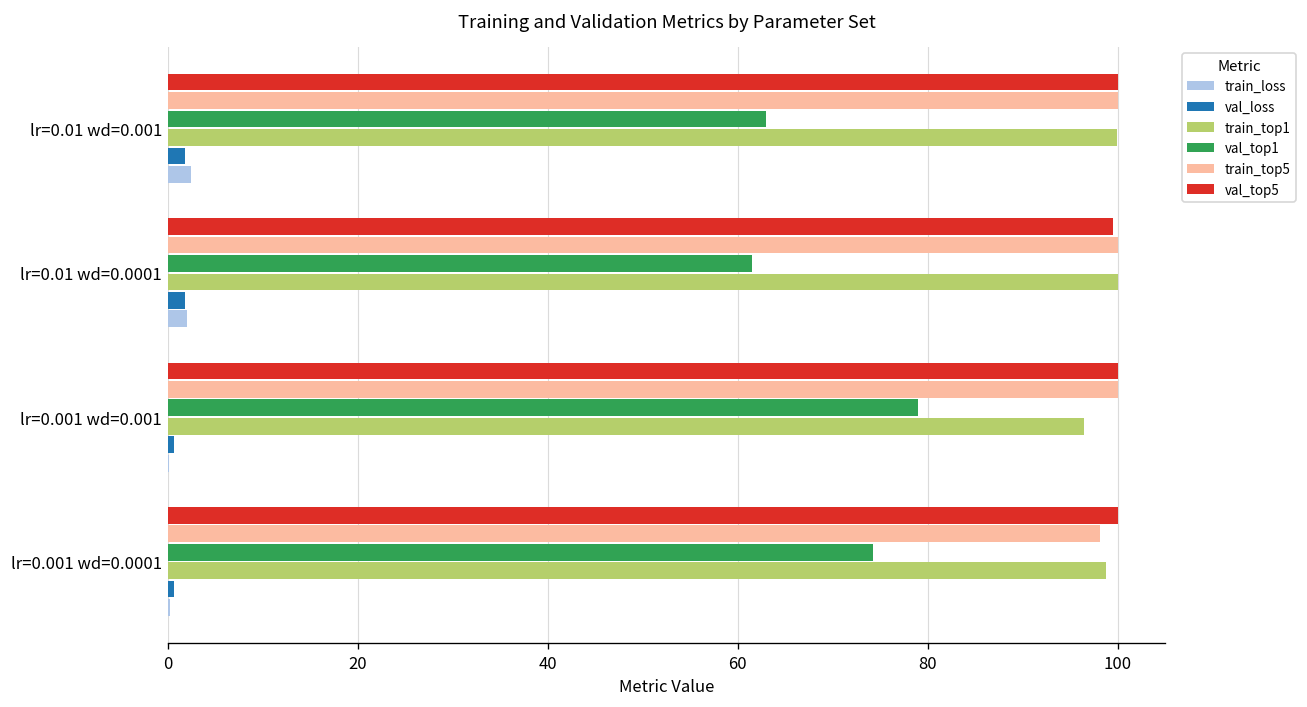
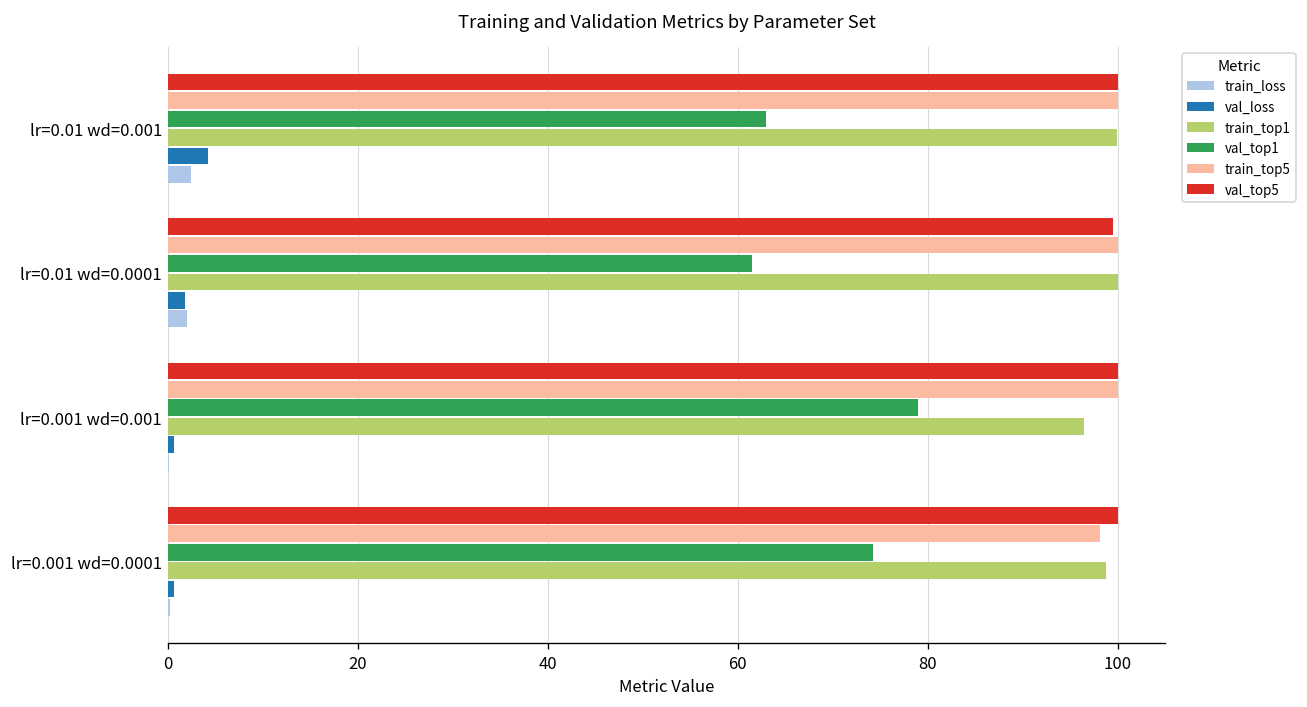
  {
    "train_loss": {
      "lr=0.01 wd=0.001": 2,
      "lr=0.01 wd=0.0001": 2
    },
    "val_loss": {
-     "lr=0.01 wd=0.001": 2,
+     "lr=0.01 wd=0.001": 4,
      "lr=0.01 wd=0.0001": 2,
      "lr=0.001 wd=0.001": 1,
      "lr=0.001 wd=0.0001": 1
    },
    "train_top1": {
      "lr=0.01 wd=0.001": 100,
      "lr=0.01 wd=0.0001": 100,
      "lr=0.001 wd=0.001": 96,
      "lr=0.001 wd=0.0001": 99
    },
    "val_top1": {
      "lr=0.01 wd=0.001": 63,
      "lr=0.01 wd=0.0001": 62,
      "lr=0.001 wd=0.001": 79,
      "lr=0.001 wd=0.0001": 74
    },
    "train_top5": {
      "lr=0.01 wd=0.001": 100,
      "lr=0.01 wd=0.0001": 100,
      "lr=0.001 wd=0.001": 100,
      "lr=0.001 wd=0.0001": 98
    },
    "val_top5": {
      "lr=0.01 wd=0.001": 100,
      "lr=0.01 wd=0.0001": 100,
      "lr=0.001 wd=0.001": 100,
      "lr=0.001 wd=0.0001": 100
    }
  }
